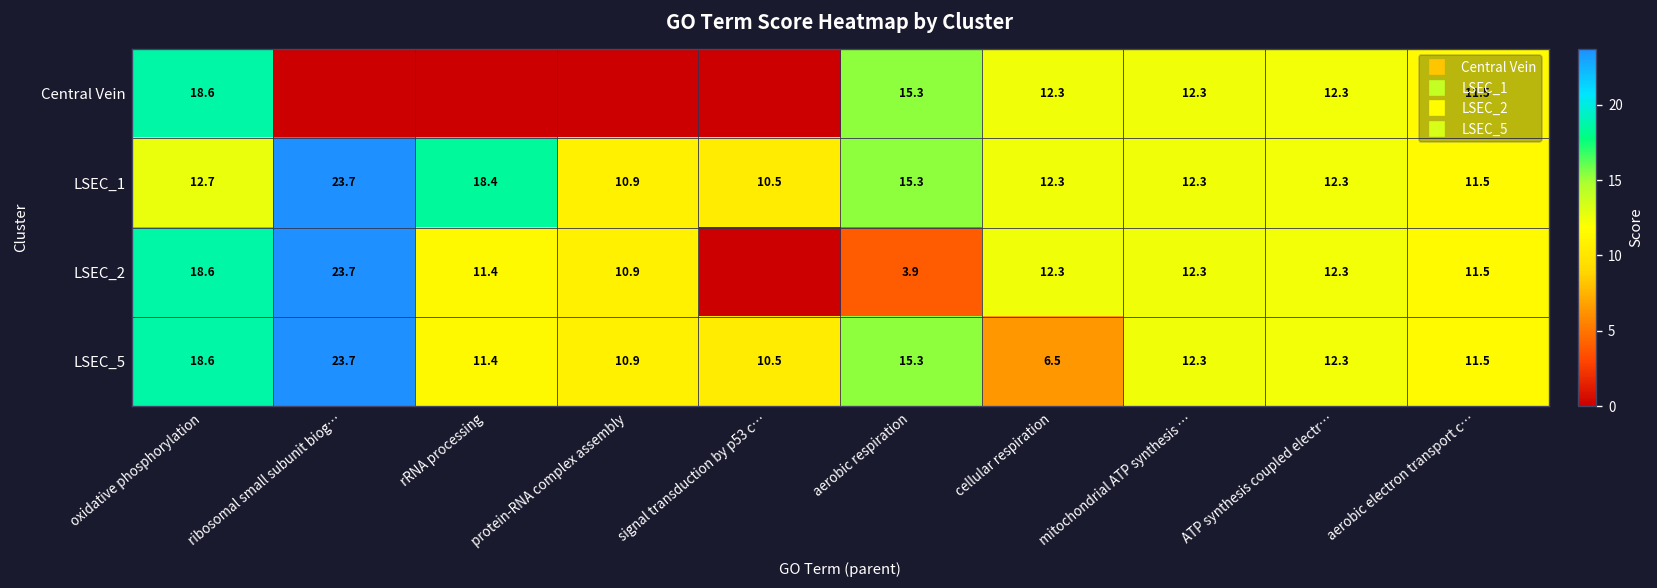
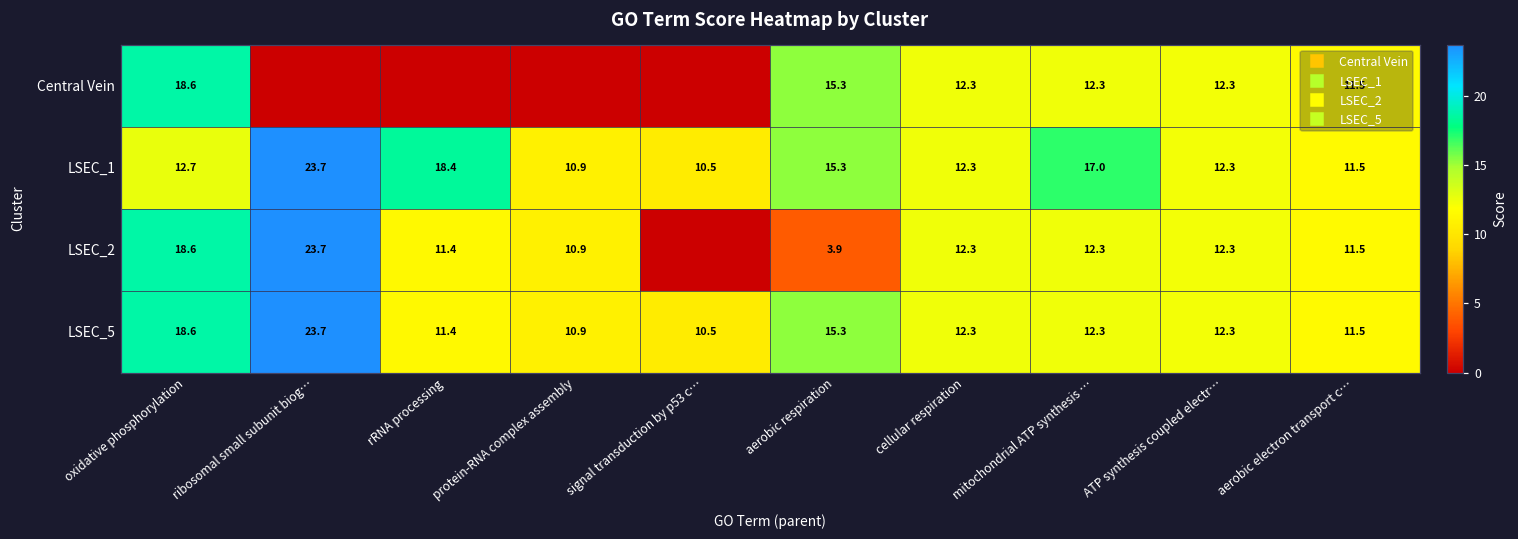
  {
    "Central Vein": {
      "oxidative phosphorylation": 18.6,
      "aerobic respiration": 15.3,
      "cellular respiration": 12.3,
      "mitochondrial ATP synthesis …": 12.3,
      "ATP synthesis coupled electr…": 12.3
    },
    "LSEC_1": {
      "oxidative phosphorylation": 12.7,
      "ribosomal small subunit biog…": 23.7,
      "rRNA processing": 18.4,
      "protein-RNA complex assembly": 10.9,
      "signal transduction by p53 c…": 10.5,
      "aerobic respiration": 15.3,
      "cellular respiration": 12.3,
-     "mitochondrial ATP synthesis …": 12.3,
+     "mitochondrial ATP synthesis …": 17.0,
      "ATP synthesis coupled electr…": 12.3,
      "aerobic electron transport c…": 11.5
    },
    "LSEC_2": {
      "oxidative phosphorylation": 18.6,
      "ribosomal small subunit biog…": 23.7,
      "rRNA processing": 11.4,
      "protein-RNA complex assembly": 10.9,
      "aerobic respiration": 3.9,
      "cellular respiration": 12.3,
      "mitochondrial ATP synthesis …": 12.3,
      "ATP synthesis coupled electr…": 12.3,
      "aerobic electron transport c…": 11.5
    },
    "LSEC_5": {
      "oxidative phosphorylation": 18.6,
      "ribosomal small subunit biog…": 23.7,
      "rRNA processing": 11.4,
      "protein-RNA complex assembly": 10.9,
      "signal transduction by p53 c…": 10.5,
      "aerobic respiration": 15.3,
-     "cellular respiration": 6.5,
+     "cellular respiration": 12.3,
      "mitochondrial ATP synthesis …": 12.3,
      "ATP synthesis coupled electr…": 12.3,
      "aerobic electron transport c…": 11.5
    }
  }
